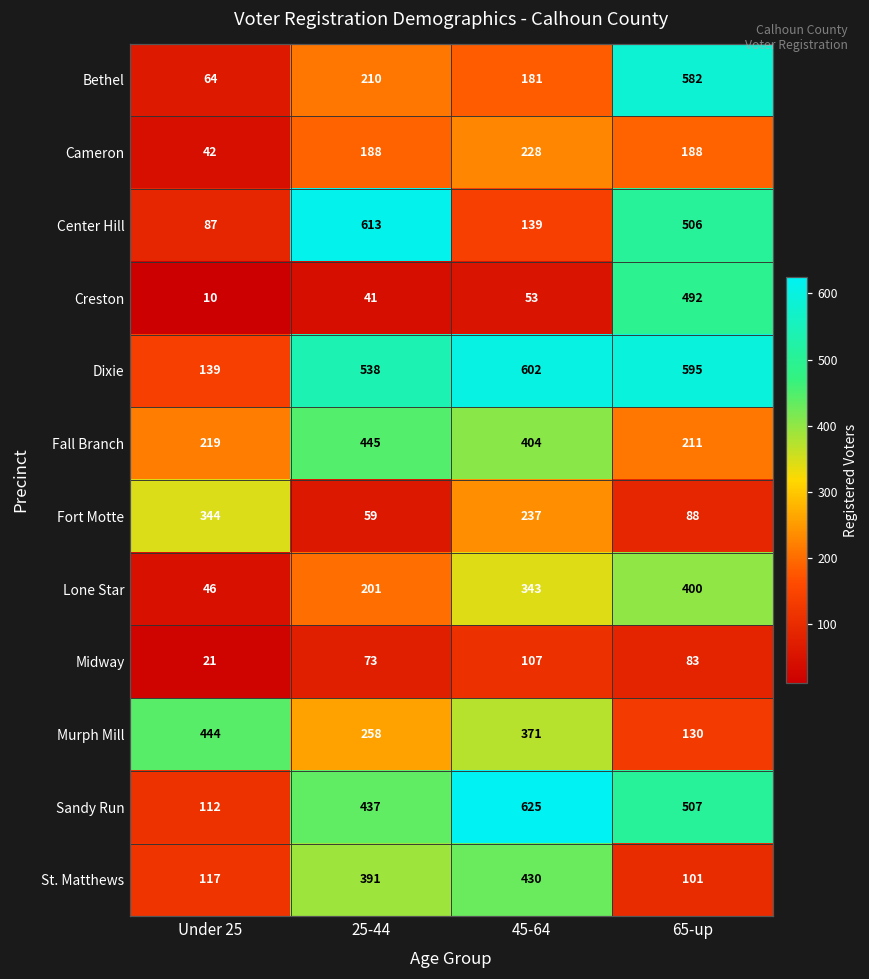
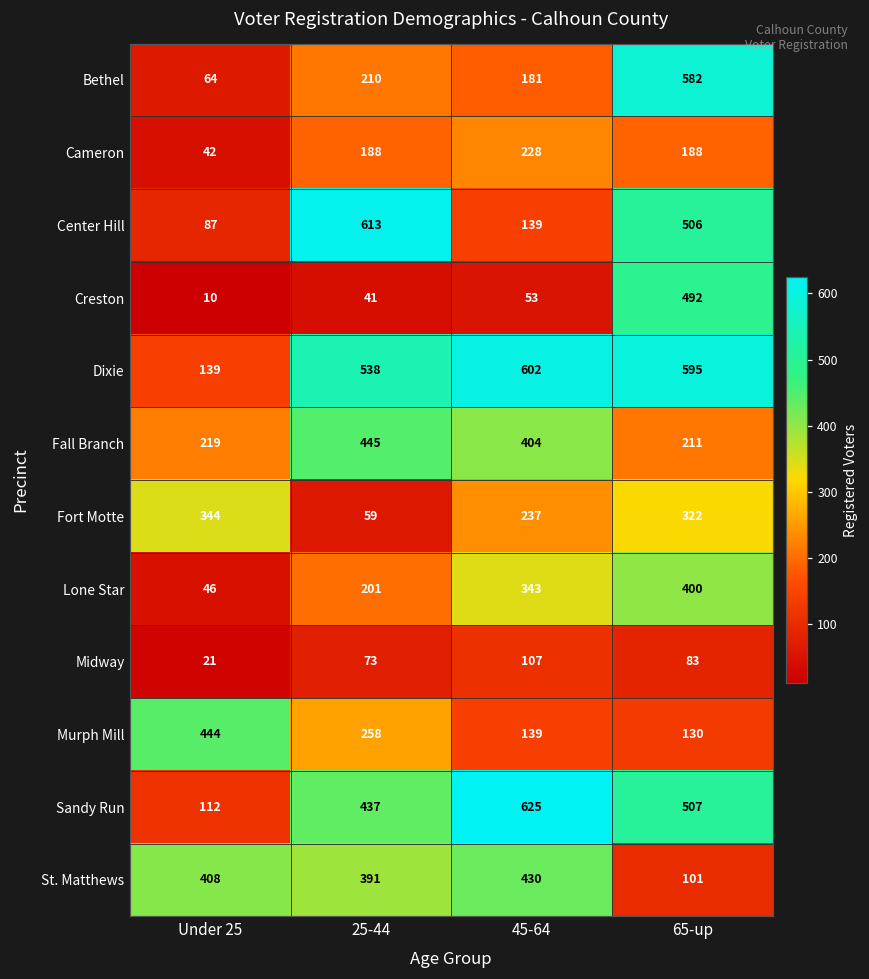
  {
    "Bethel": {
      "Under 25": 64,
      "25-44": 210,
      "45-64": 181,
      "65-up": 582
    },
    "Cameron": {
      "Under 25": 42,
      "25-44": 188,
      "45-64": 228,
      "65-up": 188
    },
    "Center Hill": {
      "Under 25": 87,
      "25-44": 613,
      "45-64": 139,
      "65-up": 506
    },
    "Creston": {
      "Under 25": 10,
      "25-44": 41,
      "45-64": 53,
      "65-up": 492
    },
    "Dixie": {
      "Under 25": 139,
      "25-44": 538,
      "45-64": 602,
      "65-up": 595
    },
    "Fall Branch": {
      "Under 25": 219,
      "25-44": 445,
      "45-64": 404,
      "65-up": 211
    },
    "Fort Motte": {
      "Under 25": 344,
      "25-44": 59,
      "45-64": 237,
-     "65-up": 88
+     "65-up": 322
    },
    "Lone Star": {
      "Under 25": 46,
      "25-44": 201,
      "45-64": 343,
      "65-up": 400
    },
    "Midway": {
      "Under 25": 21,
      "25-44": 73,
      "45-64": 107,
      "65-up": 83
    },
    "Murph Mill": {
      "Under 25": 444,
      "25-44": 258,
-     "45-64": 371,
+     "45-64": 139,
      "65-up": 130
    },
    "Sandy Run": {
      "Under 25": 112,
      "25-44": 437,
      "45-64": 625,
      "65-up": 507
    },
    "St. Matthews": {
-     "Under 25": 117,
+     "Under 25": 408,
      "25-44": 391,
      "45-64": 430,
      "65-up": 101
    }
  }
